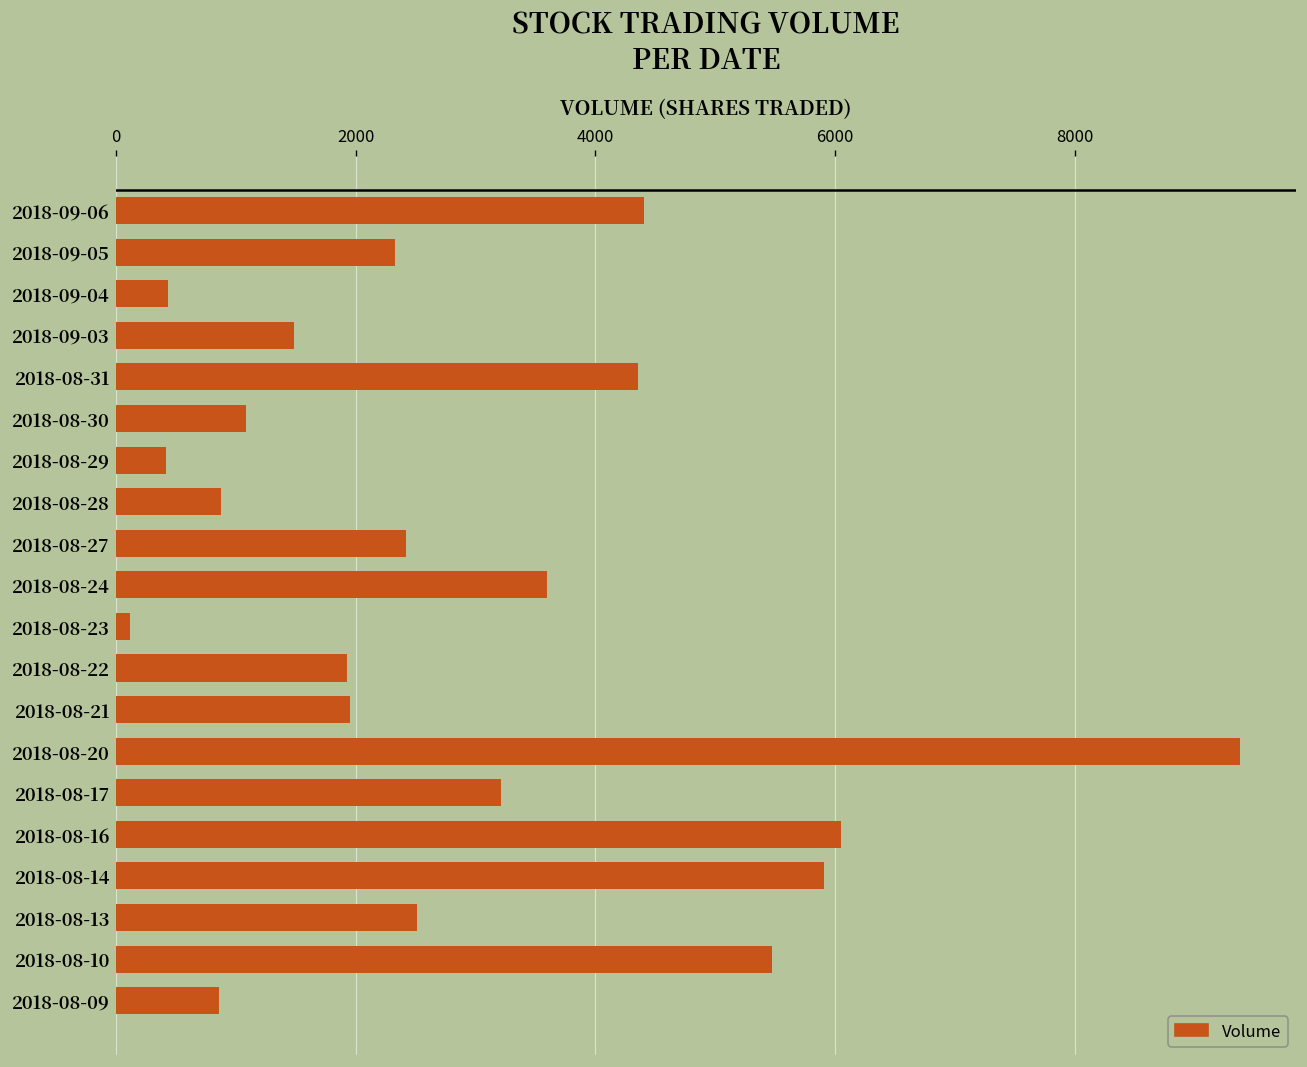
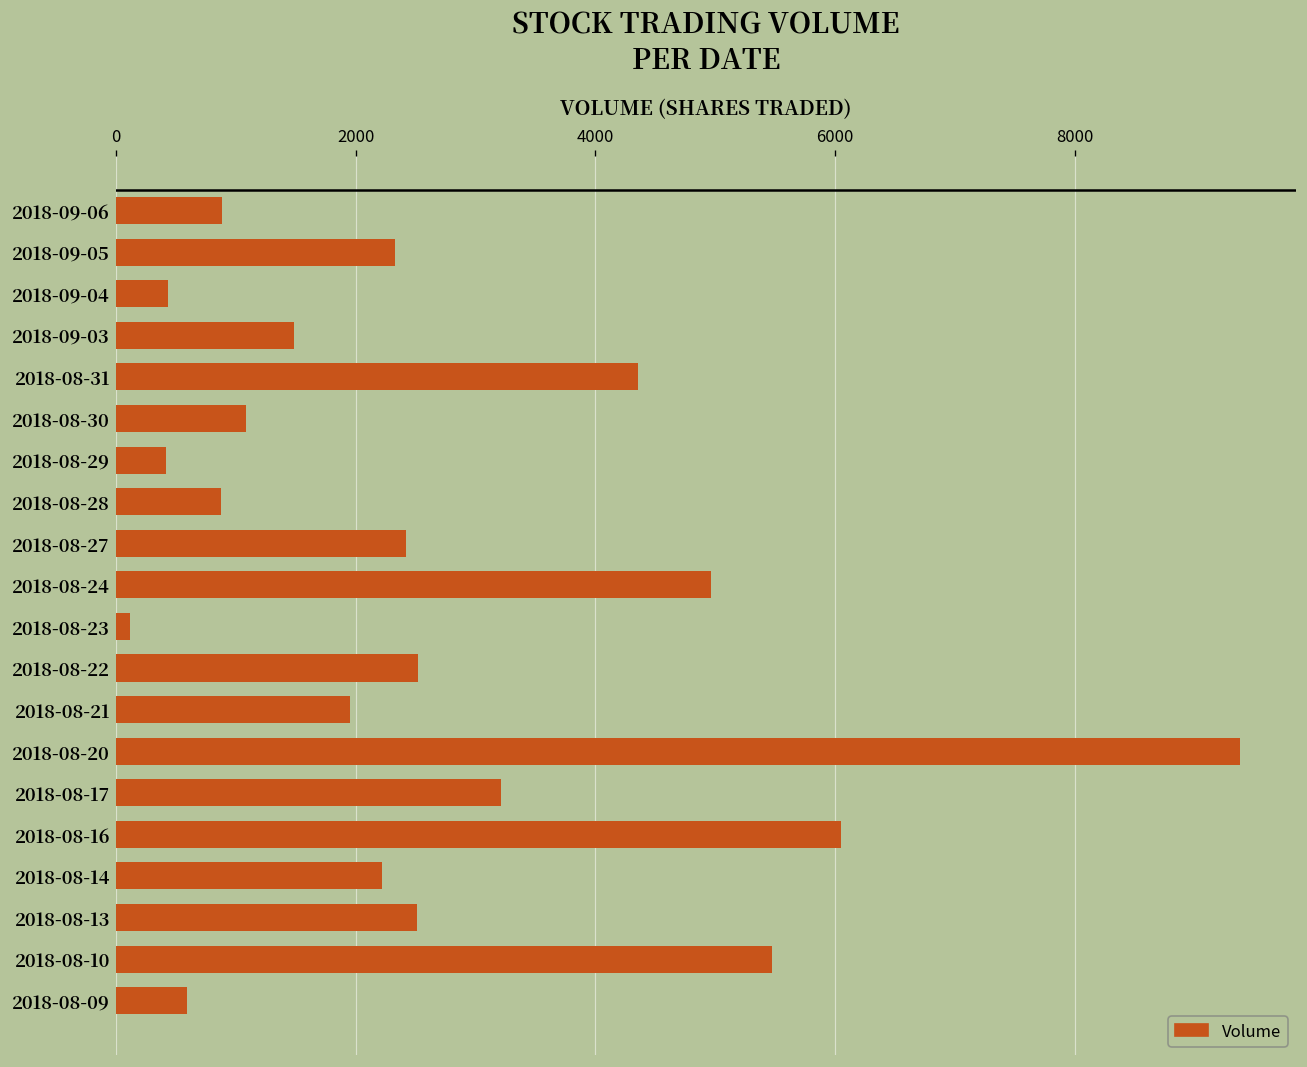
  {
-   "2018-09-06": 4400,
+   "2018-09-06": 900,
    "2018-09-05": 2300,
    "2018-09-04": 400,
    "2018-09-03": 1500,
    "2018-08-31": 4400,
    "2018-08-30": 1100,
    "2018-08-29": 400,
    "2018-08-28": 900,
    "2018-08-27": 2400,
-   "2018-08-24": 3600,
+   "2018-08-24": 5000,
    "2018-08-23": 100,
-   "2018-08-22": 1900,
+   "2018-08-22": 2500,
    "2018-08-21": 2000,
    "2018-08-20": 9400,
    "2018-08-17": 3200,
    "2018-08-16": 6100,
-   "2018-08-14": 5900,
+   "2018-08-14": 2200,
    "2018-08-13": 2500,
    "2018-08-10": 5500,
-   "2018-08-09": 900
+   "2018-08-09": 600
  }
